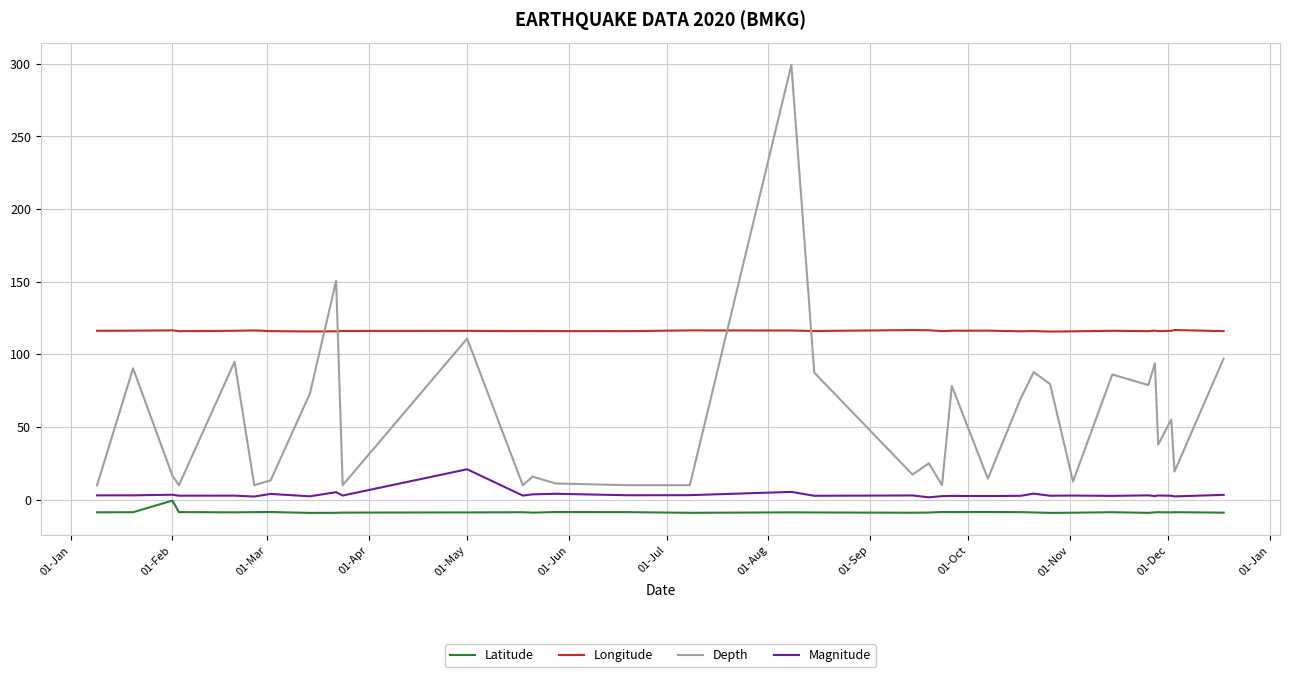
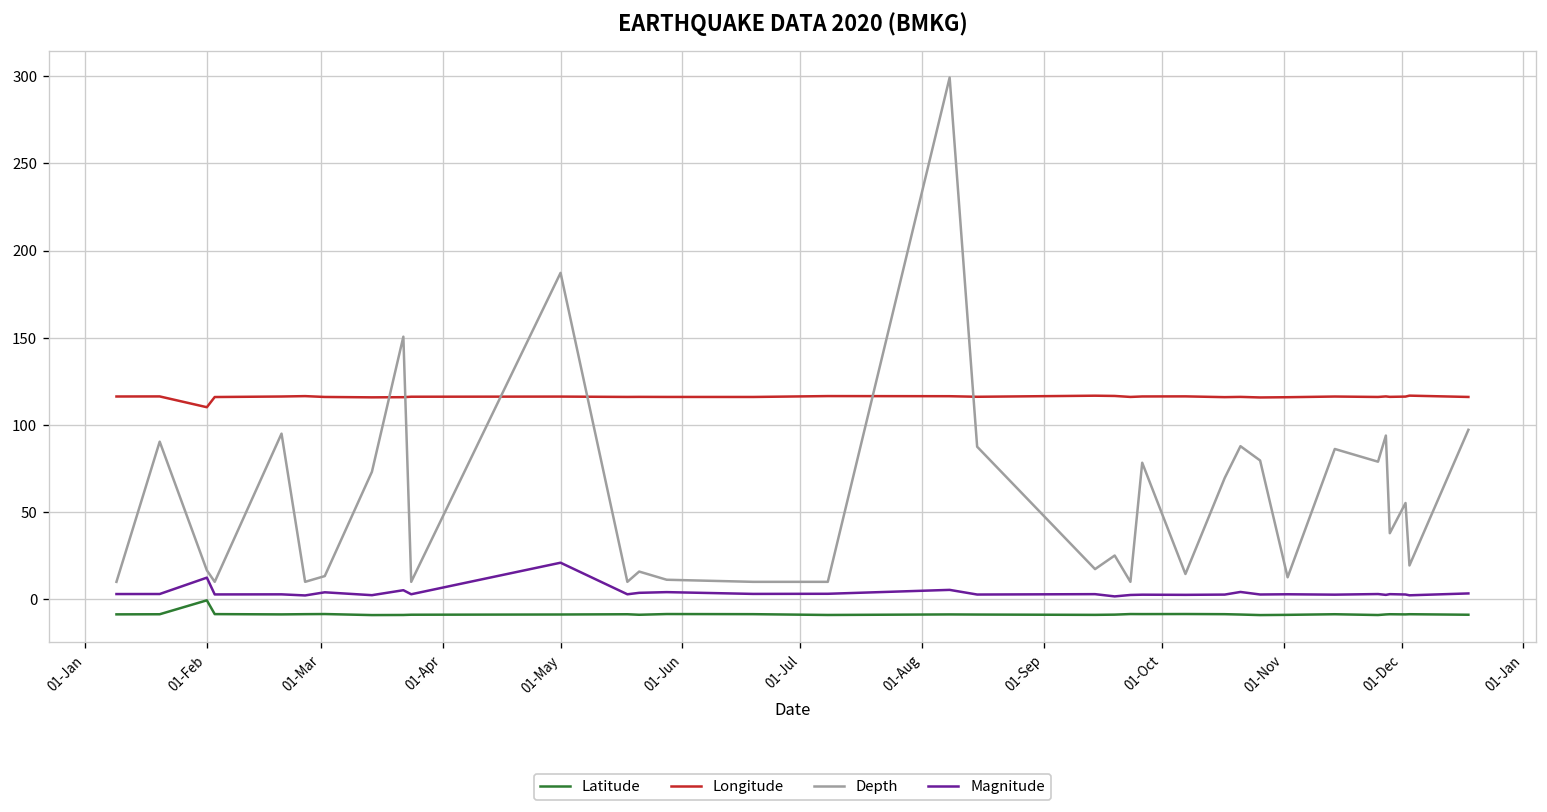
  {
    "Latitude": {
      "01-Feb": -1,
      "01-May": -9
    },
    "Longitude": {
-     "01-Feb": 117,
+     "01-Feb": 110,
      "01-May": 116
    },
    "Depth": {
      "01-Feb": 17,
-     "01-May": 111
+     "01-May": 187
    },
    "Magnitude": {
-     "01-Feb": 3,
+     "01-Feb": 12,
      "01-May": 21
    }
  }
